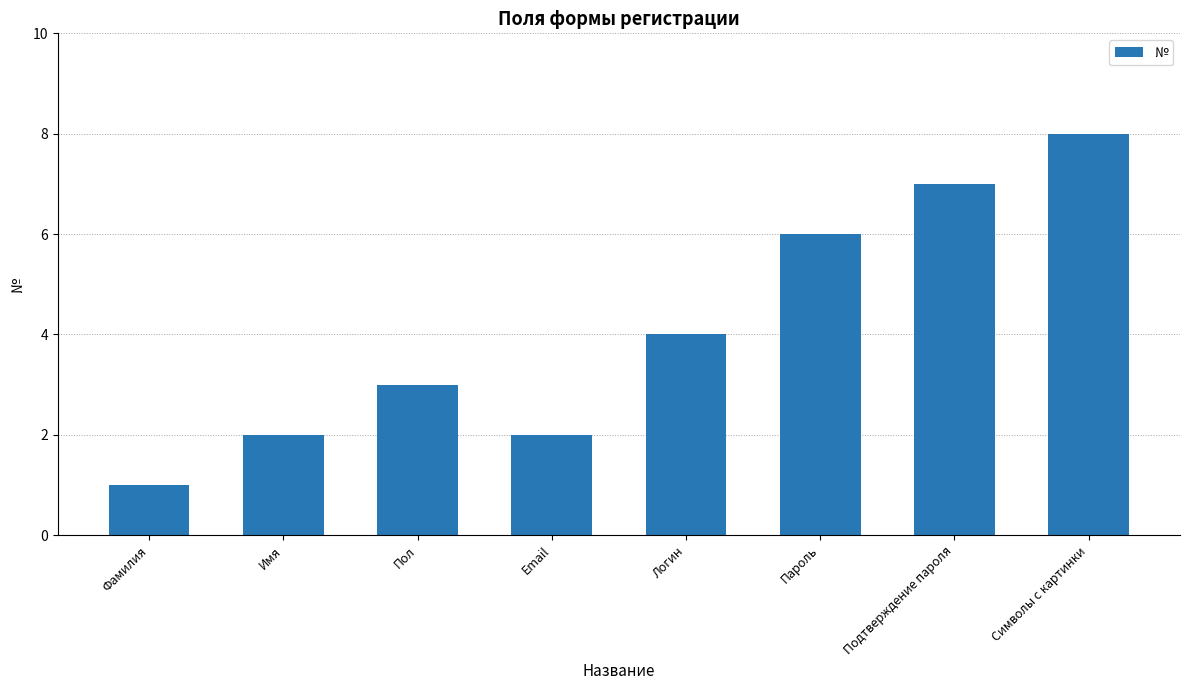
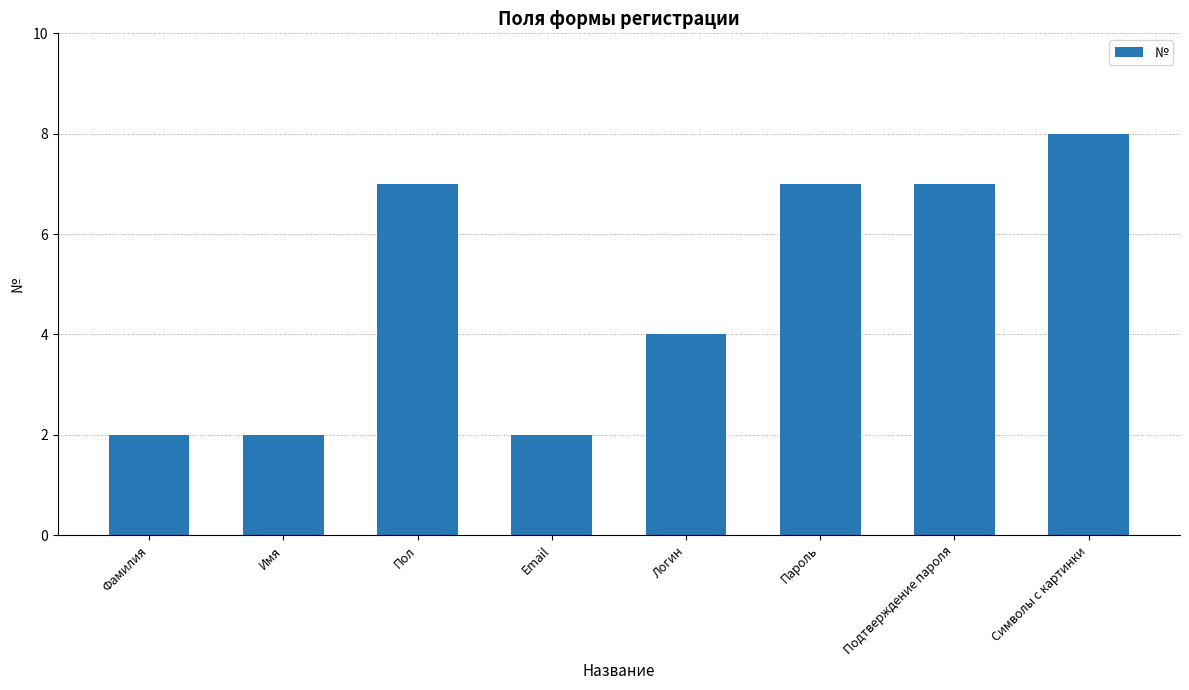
  {
-   "Фамилия": 1,
+   "Фамилия": 2,
    "Имя": 2,
-   "Пол": 3,
+   "Пол": 7,
    "Email": 2,
    "Логин": 4,
-   "Пароль": 6,
+   "Пароль": 7,
    "Подтверждение пароля": 7,
    "Символы с картинки": 8
  }
